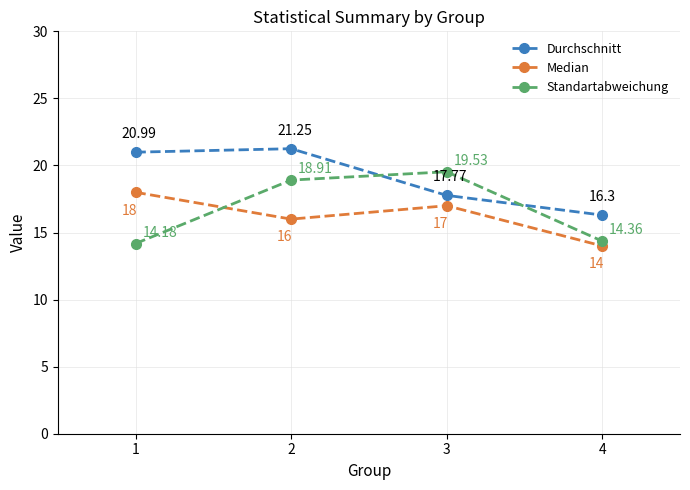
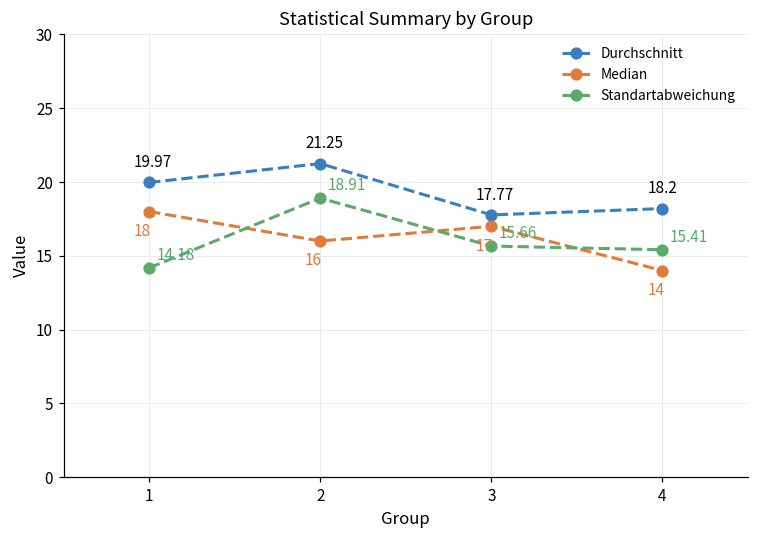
  {
    "Durchschnitt": {
-     "1": 20.99,
+     "1": 19.97,
      "2": 21.25,
-     "4": 16.3
+     "4": 18.2
    },
    "Median": {
      "1": 18,
      "2": 16,
      "3": 17,
      "4": 14
    },
    "Standartabweichung": {
      "1": 14.18,
      "2": 18.91,
-     "3": 19.53,
-     "4": 14.36
+     "3": 15.66,
+     "4": 15.41
    }
  }
